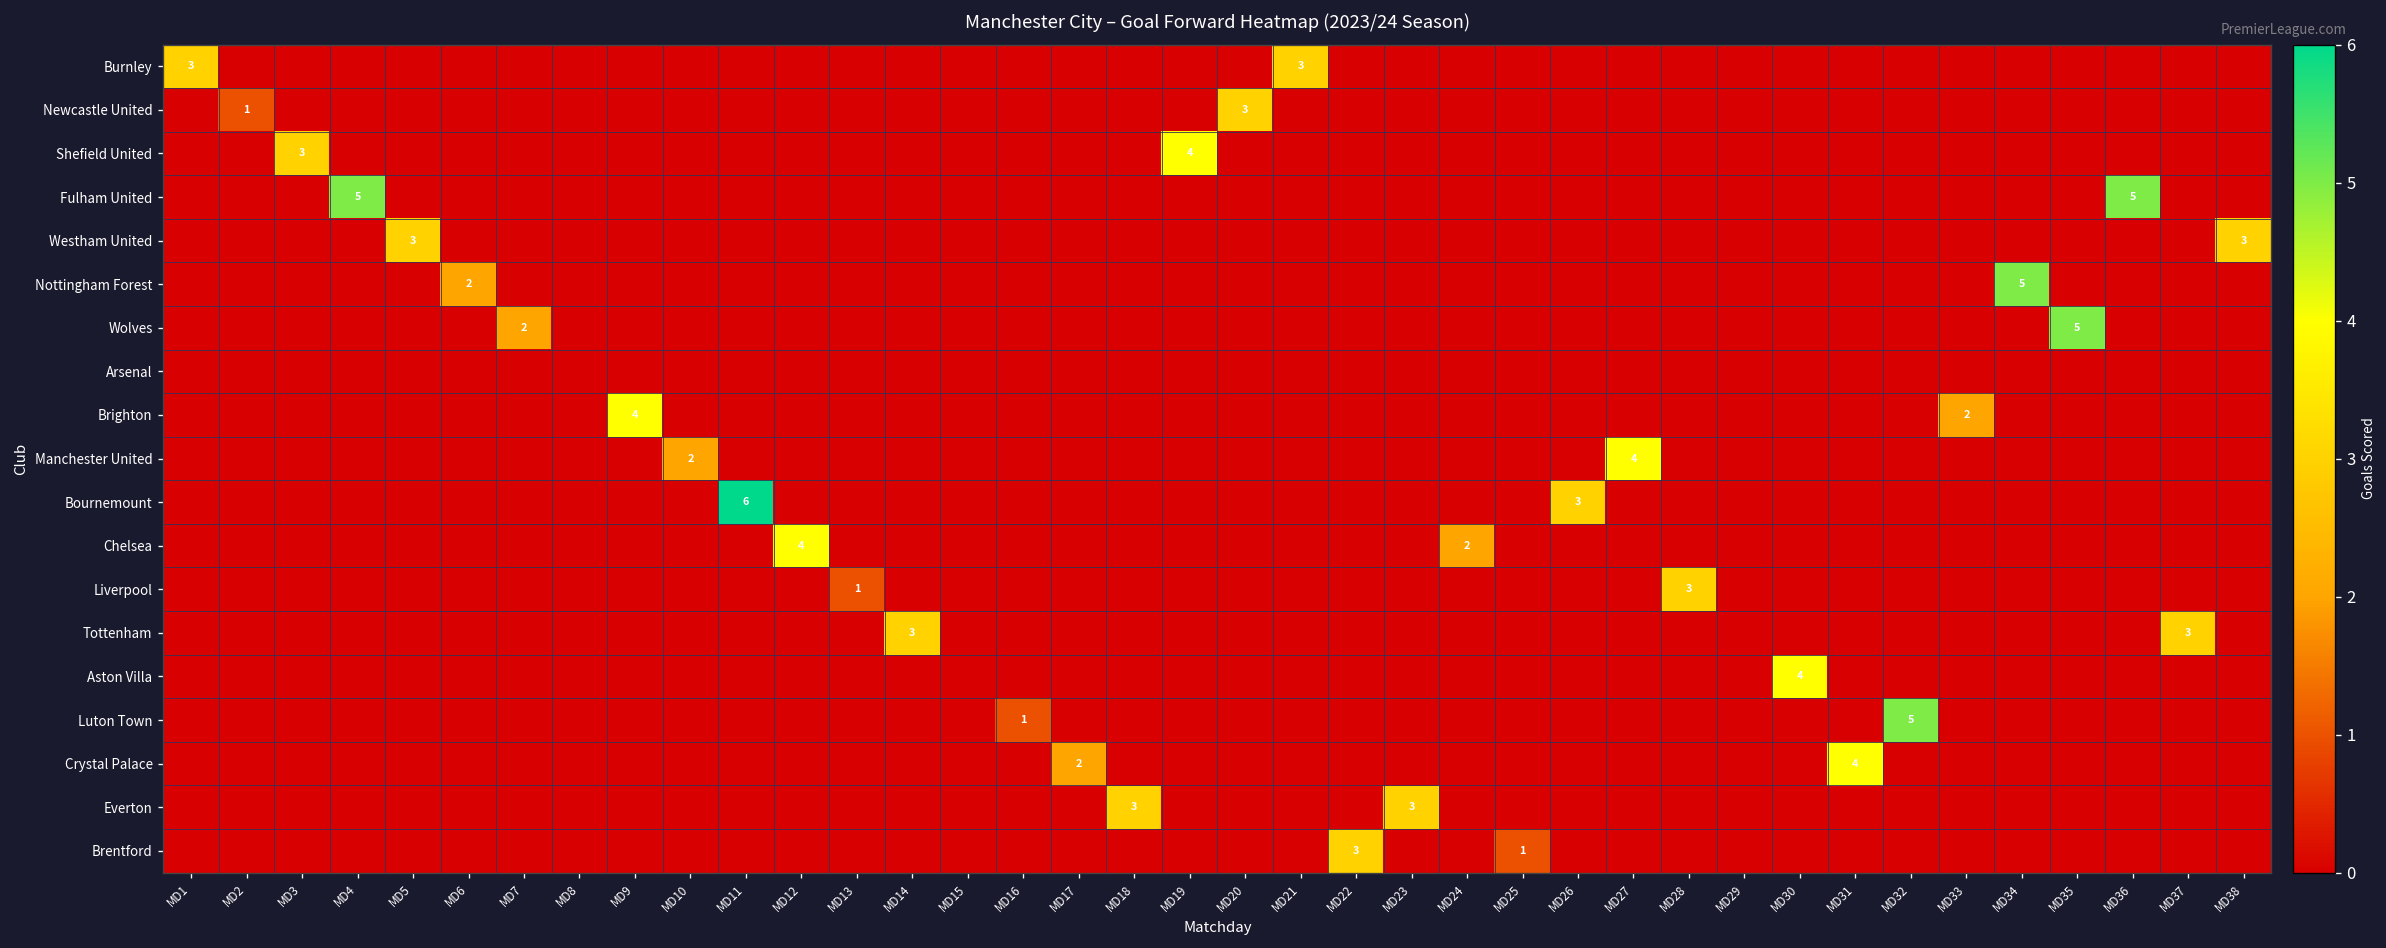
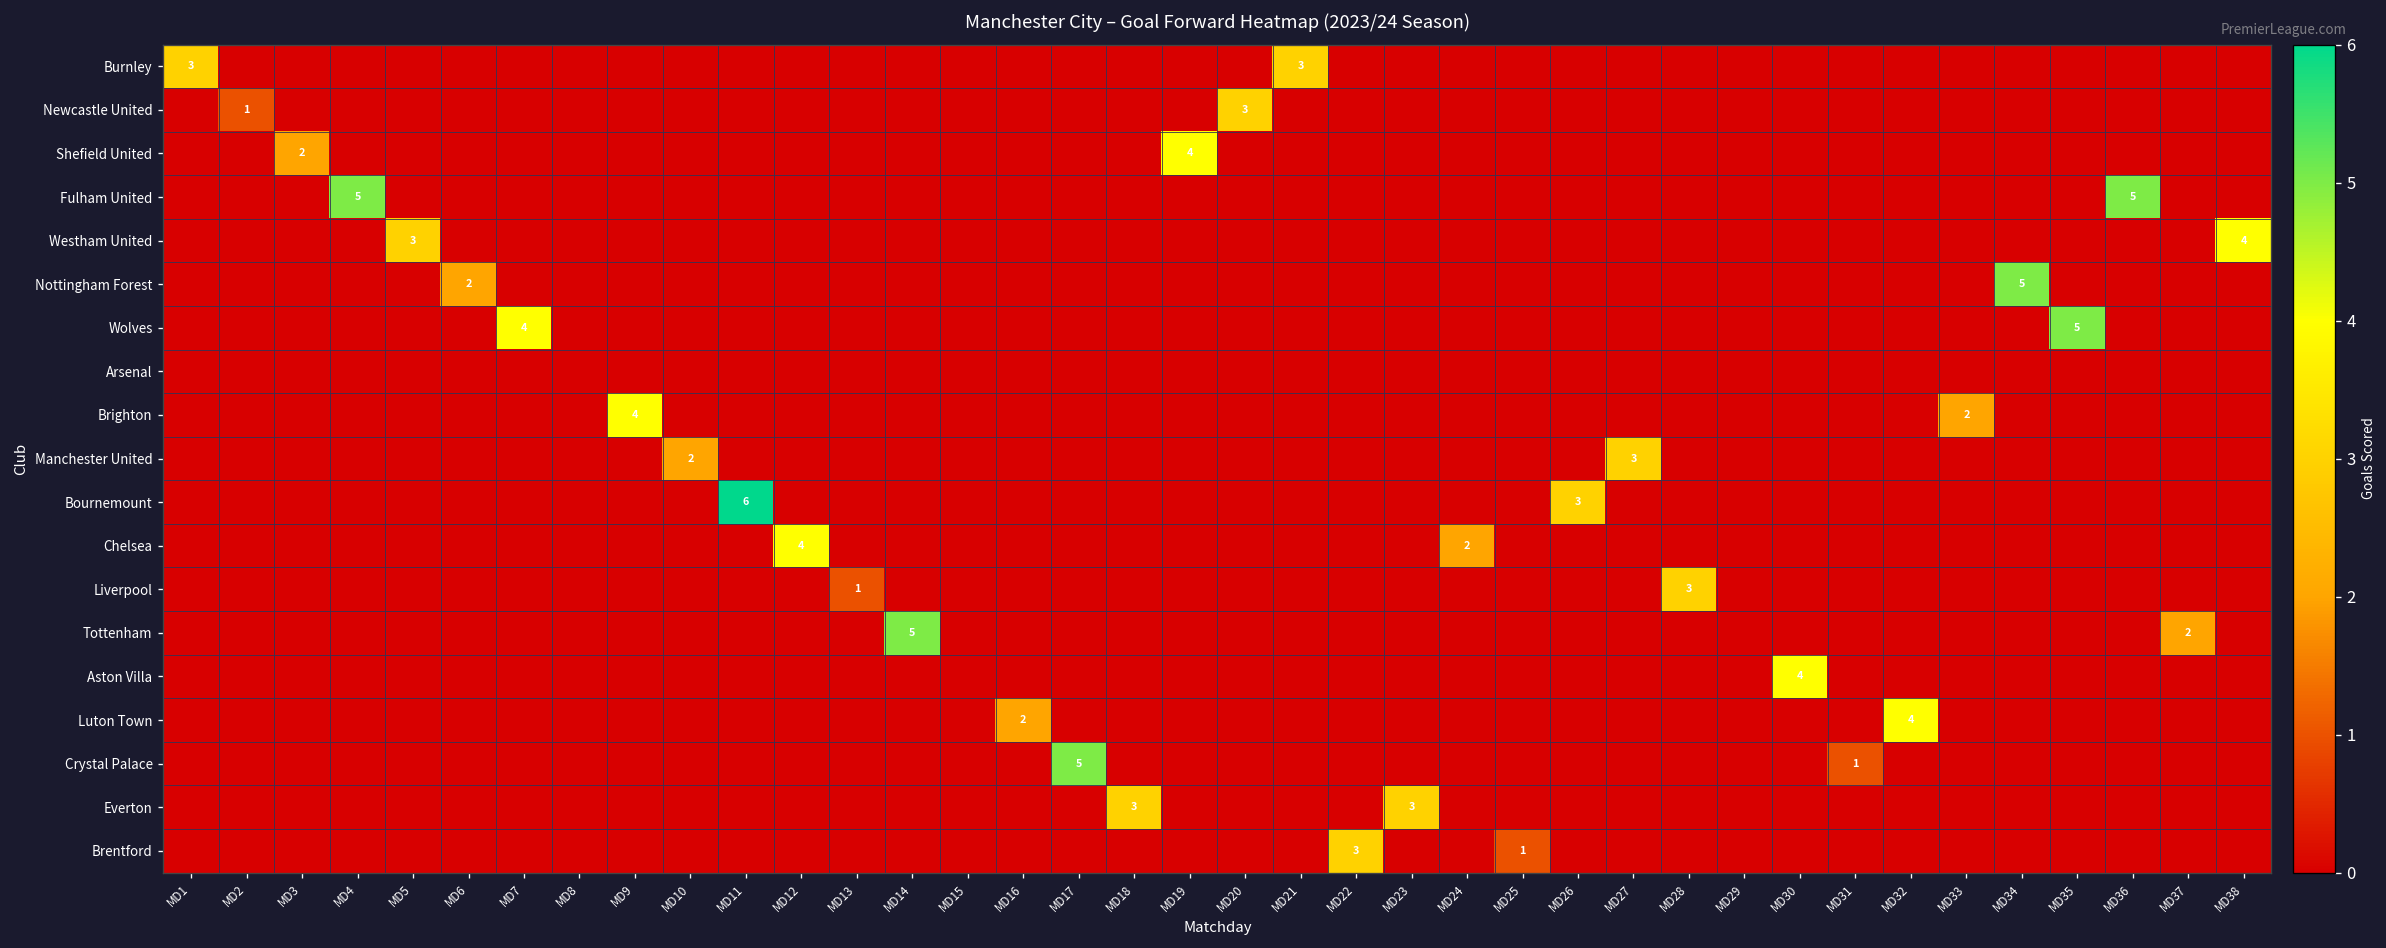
  {
    "Burnley": {
      "MD1": 3,
      "MD21": 3
    },
    "Newcastle United": {
      "MD2": 1,
      "MD20": 3
    },
    "Shefield United": {
-     "MD3": 3,
+     "MD3": 2,
      "MD19": 4
    },
    "Fulham United": {
      "MD4": 5,
      "MD36": 5
    },
    "Westham United": {
      "MD5": 3,
-     "MD38": 3
+     "MD38": 4
    },
    "Nottingham Forest": {
      "MD6": 2,
      "MD34": 5
    },
    "Wolves": {
-     "MD7": 2,
+     "MD7": 4,
      "MD35": 5
    },
    "Brighton": {
      "MD9": 4,
      "MD33": 2
    },
    "Manchester United": {
      "MD10": 2,
-     "MD27": 4
+     "MD27": 3
    },
    "Bournemount": {
      "MD11": 6,
      "MD26": 3
    },
    "Chelsea": {
      "MD12": 4,
      "MD24": 2
    },
    "Liverpool": {
      "MD13": 1,
      "MD28": 3
    },
    "Tottenham": {
-     "MD14": 3,
-     "MD37": 3
+     "MD14": 5,
+     "MD37": 2
    },
    "Aston Villa": {
      "MD30": 4
    },
    "Luton Town": {
-     "MD16": 1,
-     "MD32": 5
+     "MD16": 2,
+     "MD32": 4
    },
    "Crystal Palace": {
-     "MD17": 2,
-     "MD31": 4
+     "MD17": 5,
+     "MD31": 1
    },
    "Everton": {
      "MD18": 3,
      "MD23": 3
    },
    "Brentford": {
      "MD22": 3,
      "MD25": 1
    }
  }
